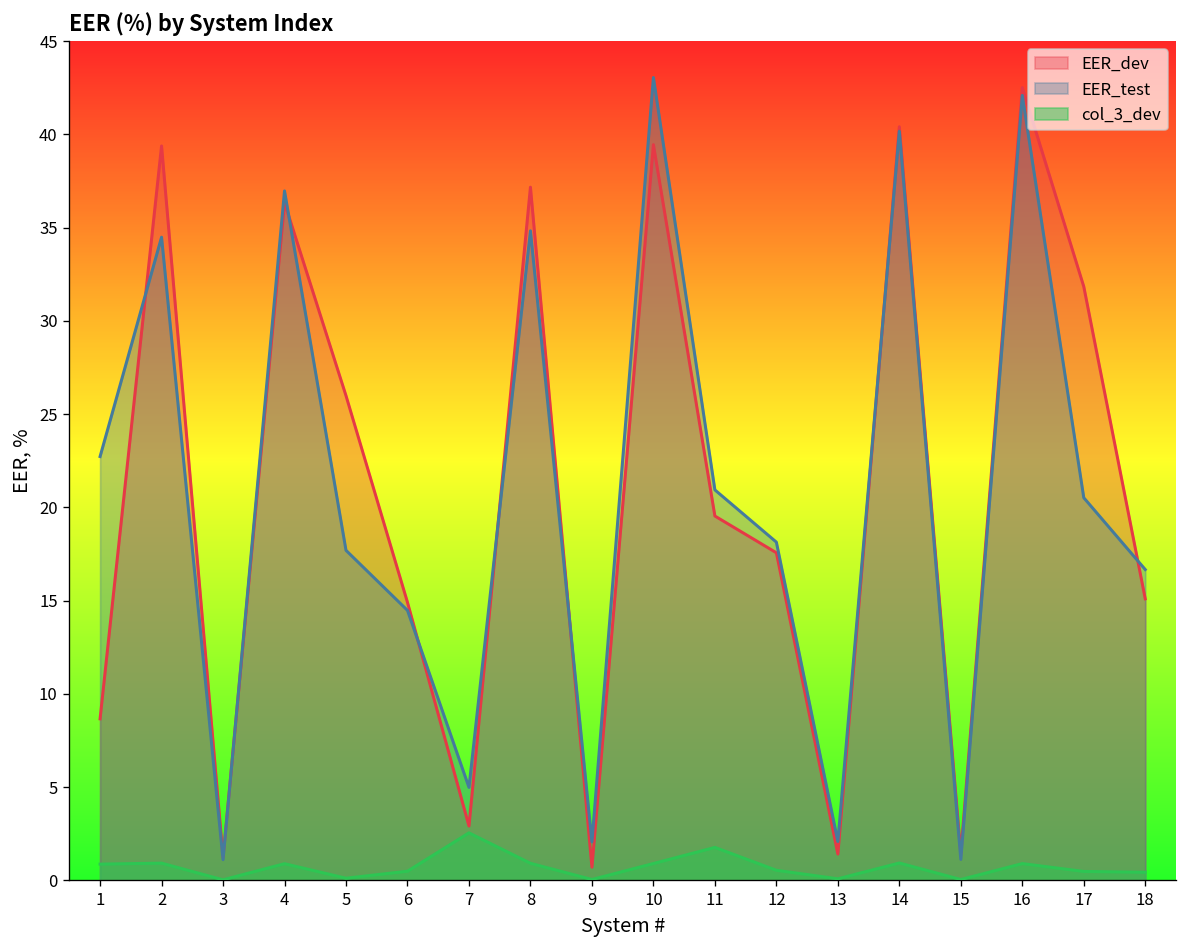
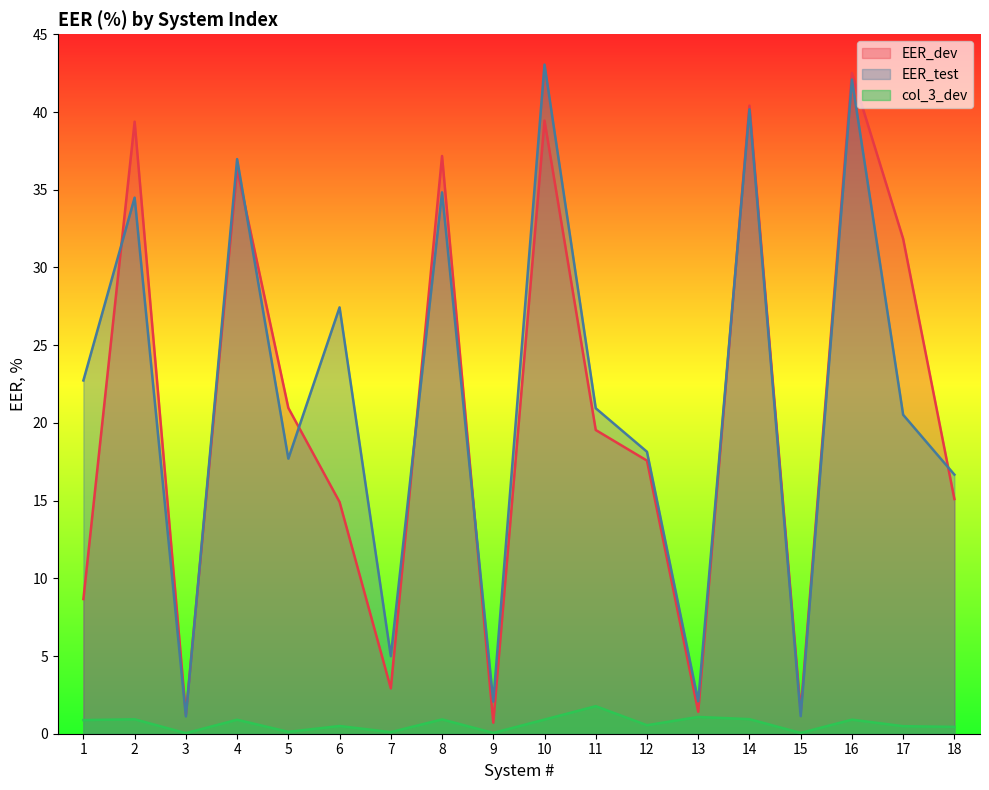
  {
    "EER_dev": {
      "1": 8.7,
      "2": 39.4,
      "4": 36.3,
-     "5": 26.0,
+     "5": 21.0,
      "6": 14.9,
      "7": 2.9,
      "8": 37.2,
      "9": 0.7,
      "10": 39.5,
      "11": 19.5,
      "12": 17.6,
      "13": 1.4,
      "14": 40.4,
      "15": 1.4,
      "16": 42.5,
      "17": 31.8,
      "18": 15.1
    },
    "EER_test": {
      "1": 22.7,
      "2": 34.5,
      "4": 37.0,
      "5": 17.7,
-     "6": 14.5,
+     "6": 27.4,
      "7": 5.0,
      "8": 34.8,
      "9": 2.1,
      "10": 43.1,
      "11": 20.9,
      "12": 18.1,
      "13": 2.1,
      "14": 40.2,
      "15": 1.1,
      "16": 42.1,
      "17": 20.5,
      "18": 16.7
    },
    "col_3_dev": {
      "1": 0.9,
      "2": 0.9,
      "3": 0.0,
      "4": 0.9,
      "5": 0.1,
      "6": 0.5,
-     "7": 2.6,
+     "7": 0.1,
      "8": 0.9,
      "9": 0.1,
      "10": 0.9,
      "11": 1.8,
      "12": 0.5,
-     "13": 0.1,
+     "13": 1.1,
      "14": 0.9,
      "15": 0.1,
      "16": 0.9,
      "17": 0.5,
      "18": 0.4
    }
  }
